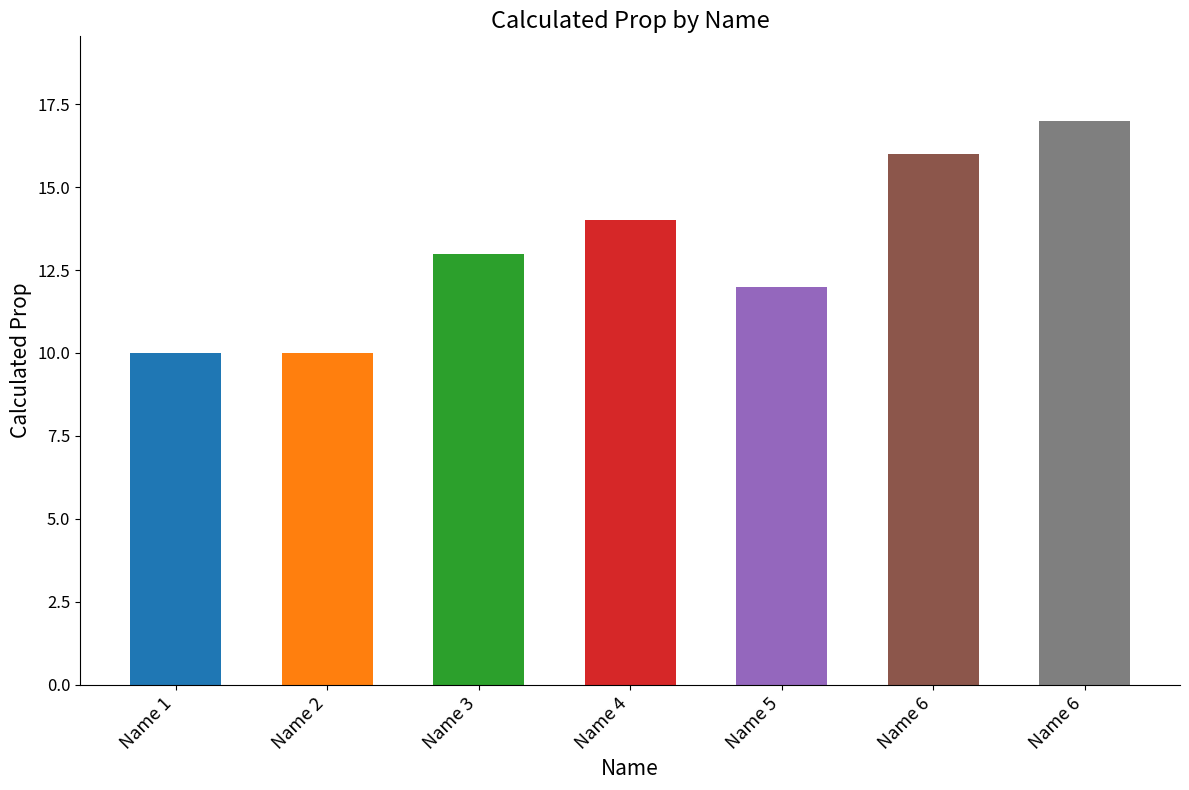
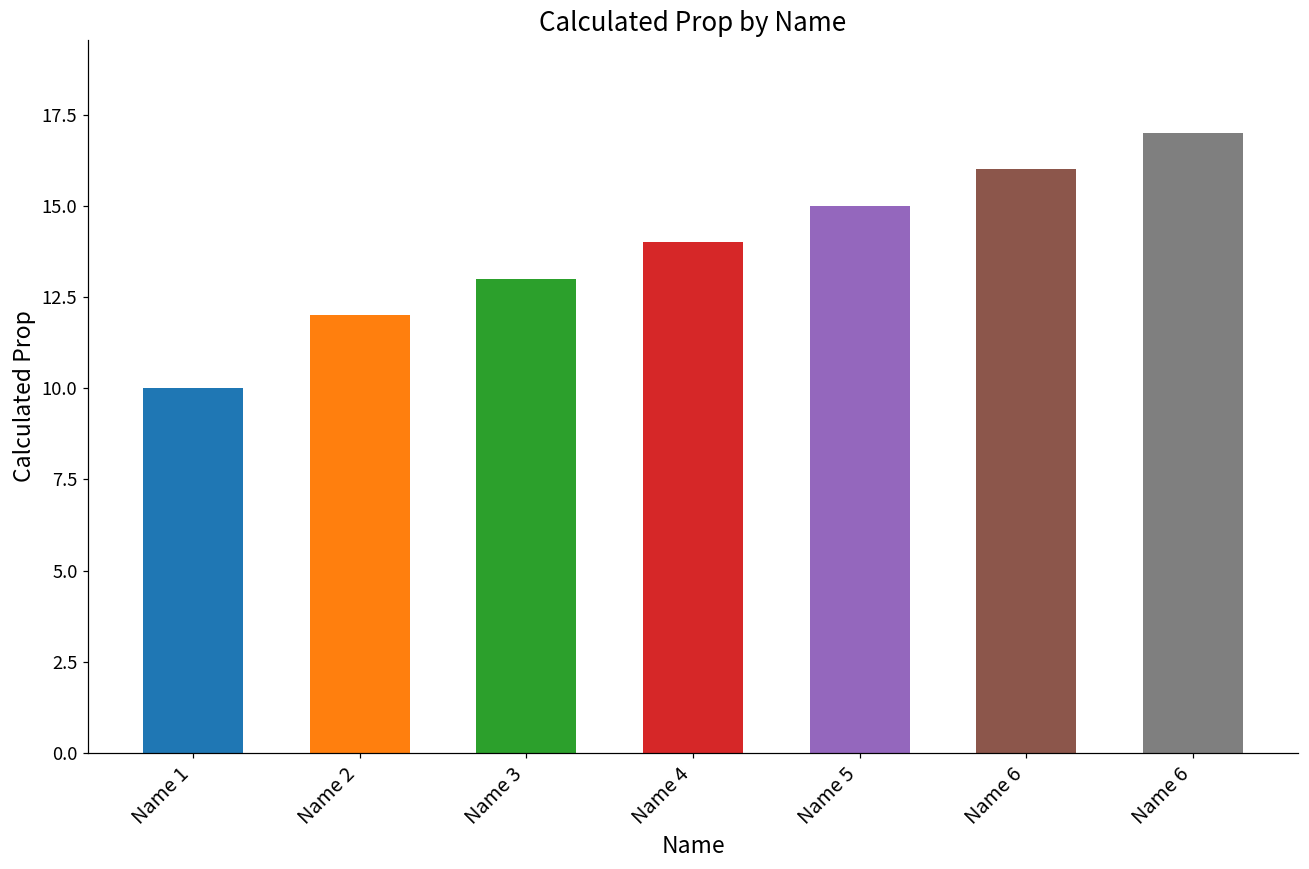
  {
    "Name 1": 10,
-   "Name 2": 10,
+   "Name 2": 12,
    "Name 3": 13,
    "Name 4": 14,
-   "Name 5": 12
+   "Name 5": 15
  }
